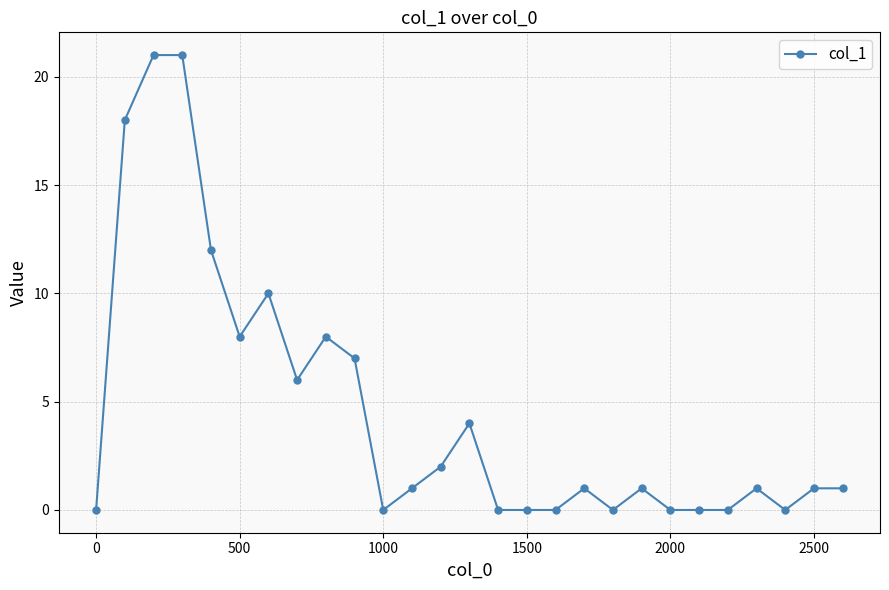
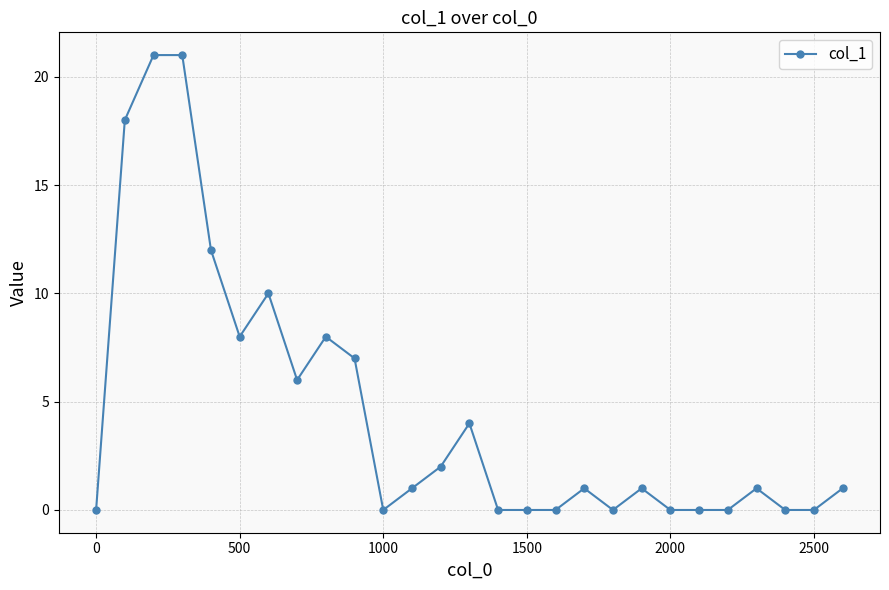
  {
    "0": 0,
    "500": 8,
    "1000": 0,
    "1500": 0,
    "2000": 0,
-   "2500": 1
+   "2500": 0
  }
